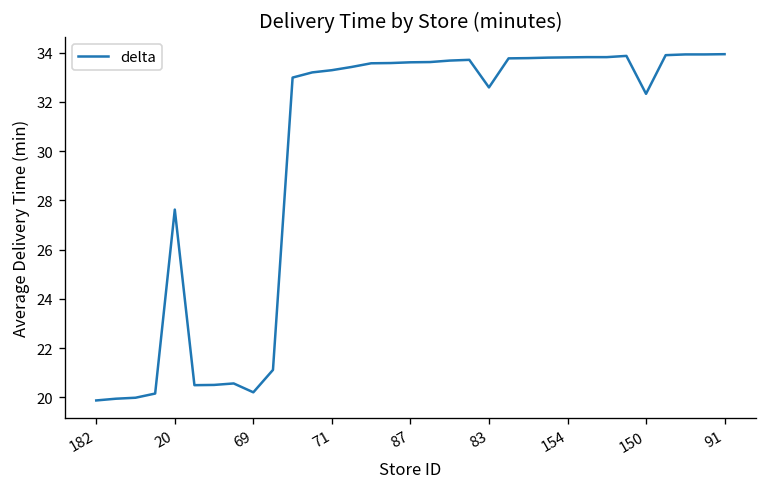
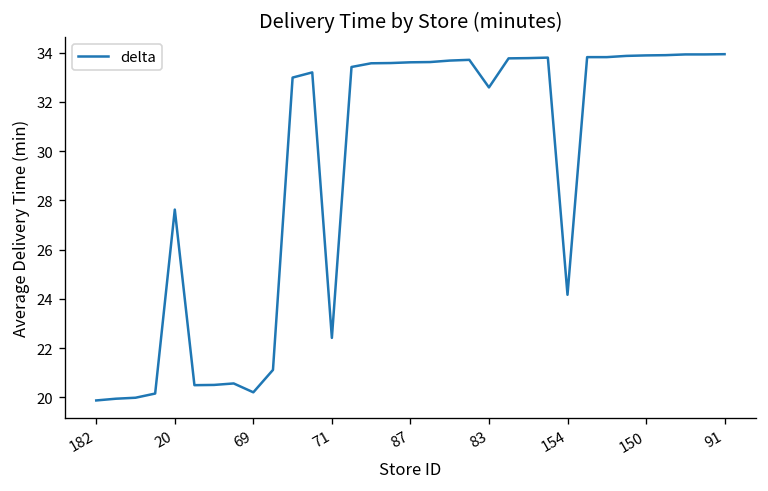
  {
    "182": 19.9,
    "20": 27.6,
    "69": 20.2,
-   "71": 33.3,
+   "71": 22.4,
    "87": 33.6,
    "83": 32.6,
-   "154": 33.8,
-   "150": 32.3,
+   "154": 24.2,
+   "150": 33.9,
    "91": 33.9
  }
